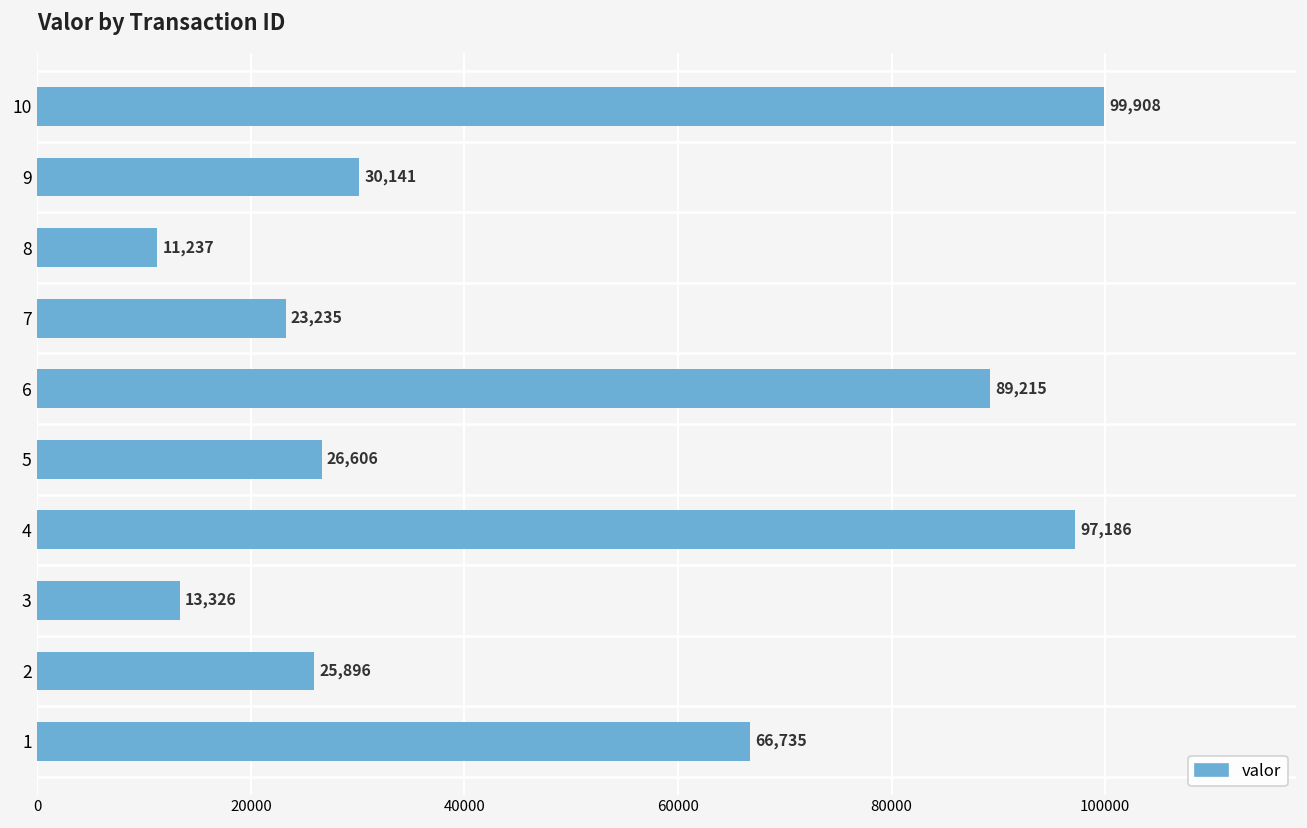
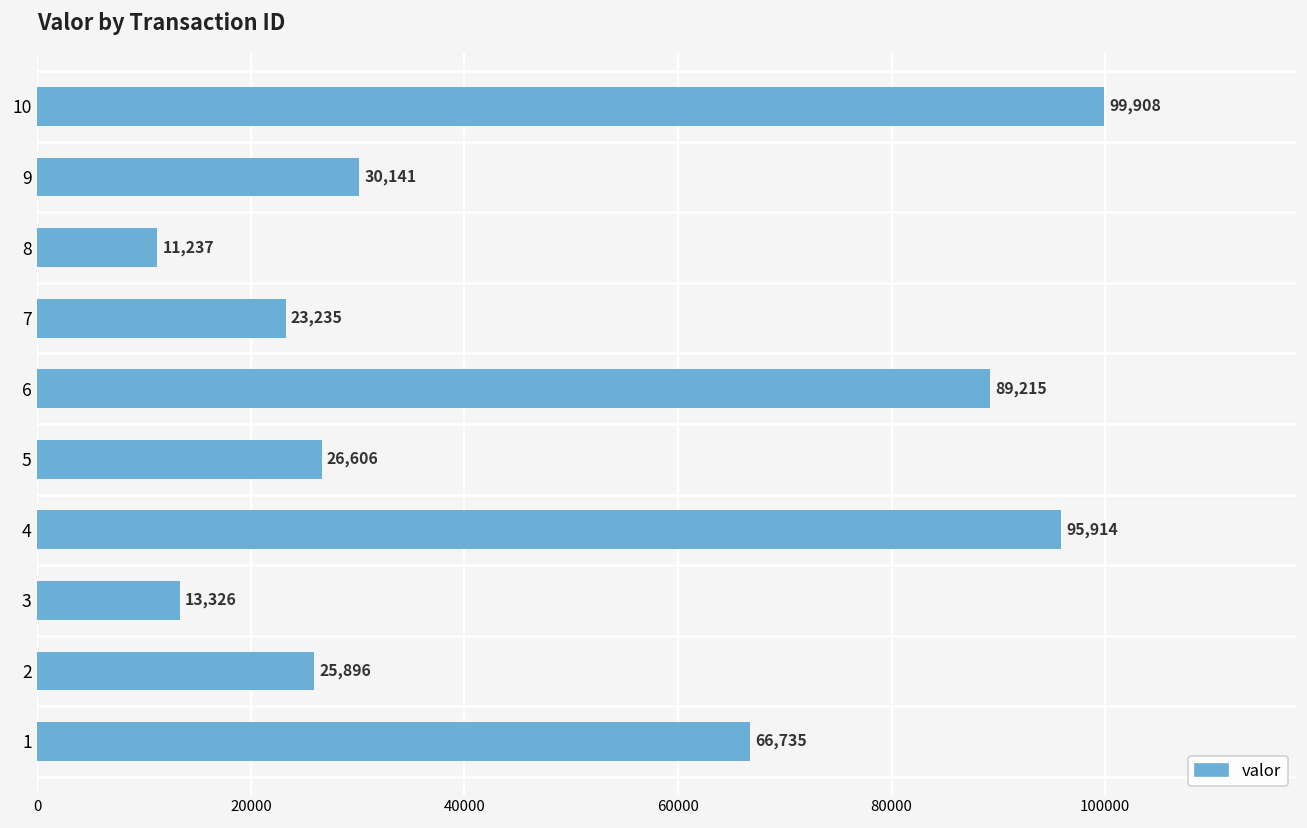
  {
    "10": "99,908",
    "9": "30,141",
    "8": "11,237",
    "7": "23,235",
    "6": "89,215",
    "5": "26,606",
-   "4": "97,186",
+   "4": "95,914",
    "3": "13,326",
    "2": "25,896",
    "1": "66,735"
  }
